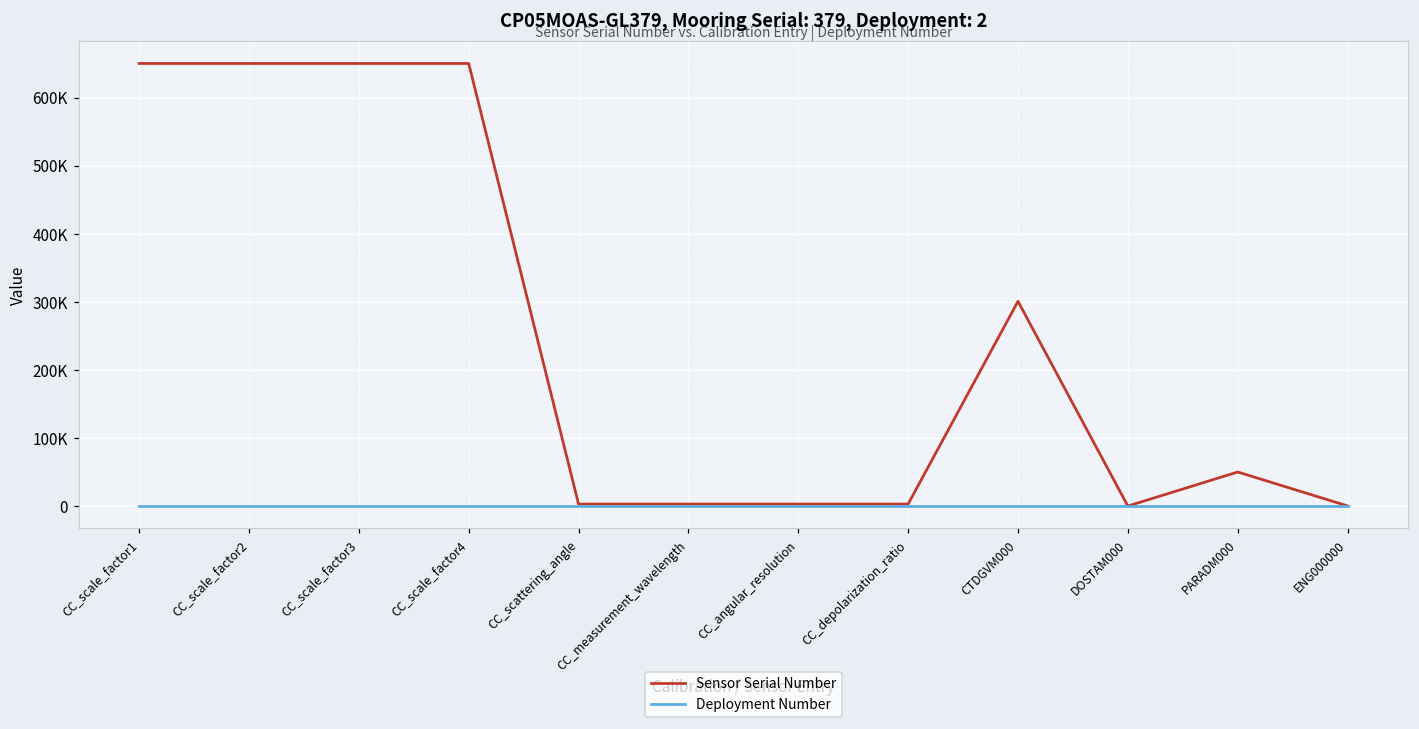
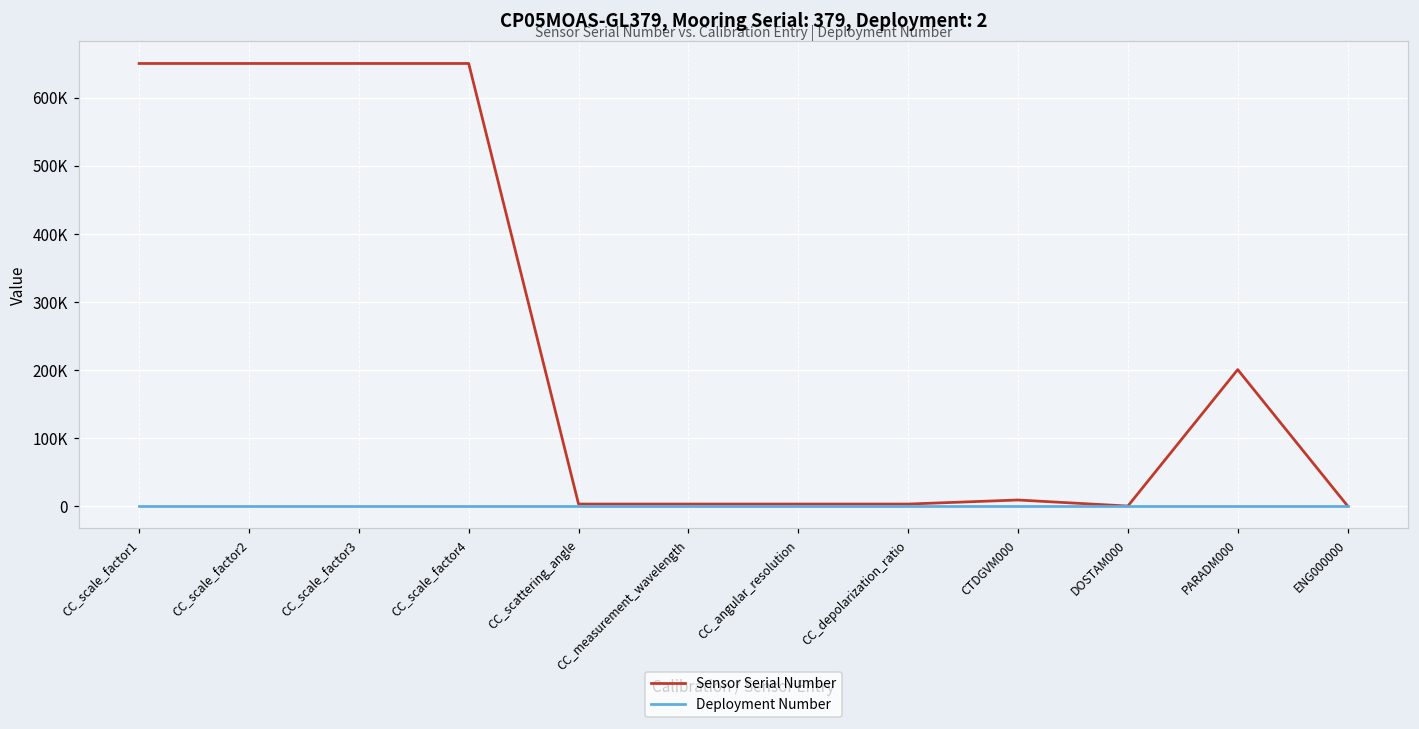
  {
    "Sensor Serial Number": {
      "CC_scale_factor1": 650000,
      "CC_scale_factor2": 650000,
      "CC_scale_factor3": 650000,
      "CC_scale_factor4": 650000,
-     "CTDGVM000": 300000,
-     "PARADM000": 50000
+     "CTDGVM000": 10000,
+     "PARADM000": 200000
    },
    "Deployment Number": {
      "CC_scale_factor1": 0,
      "CC_scale_factor2": 0,
      "CC_scale_factor3": 0,
      "CC_scale_factor4": 0,
      "CTDGVM000": 0,
      "PARADM000": 0
    }
  }
